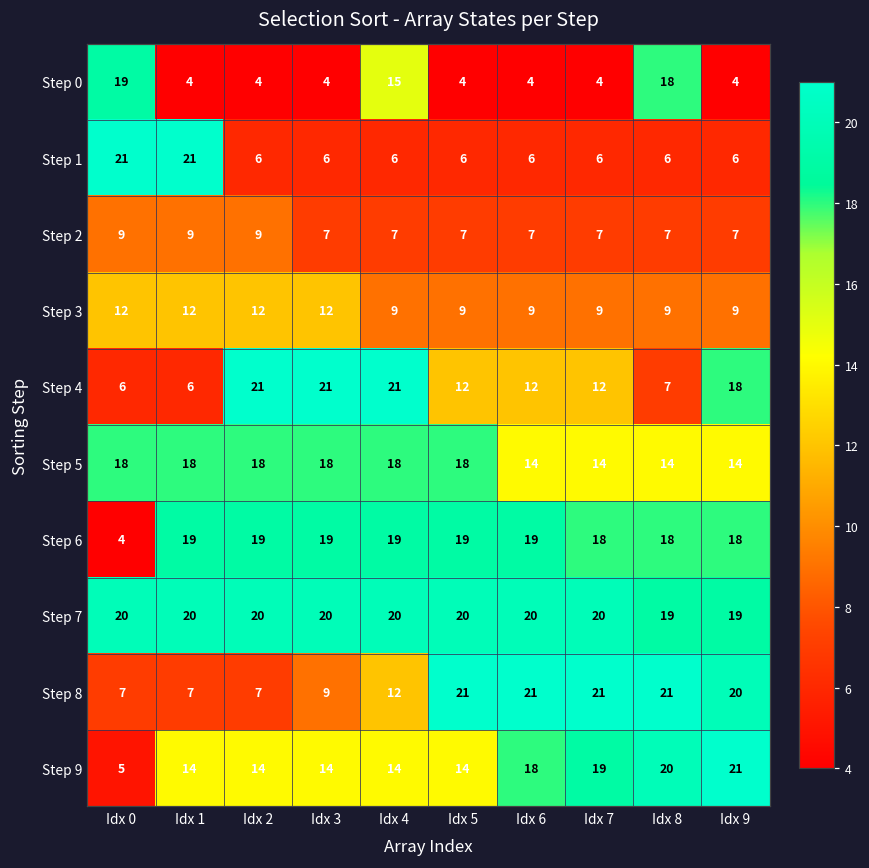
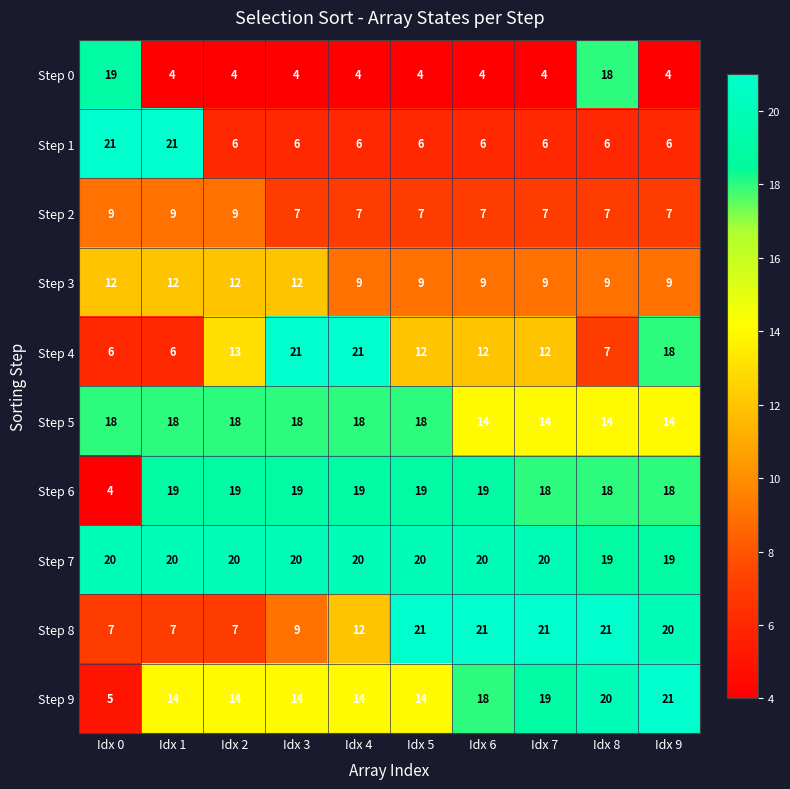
  {
    "Step 0": {
      "Idx 0": 19,
      "Idx 1": 4,
      "Idx 2": 4,
      "Idx 3": 4,
-     "Idx 4": 15,
+     "Idx 4": 4,
      "Idx 5": 4,
      "Idx 6": 4,
      "Idx 7": 4,
      "Idx 8": 18,
      "Idx 9": 4
    },
    "Step 1": {
      "Idx 0": 21,
      "Idx 1": 21,
      "Idx 2": 6,
      "Idx 3": 6,
      "Idx 4": 6,
      "Idx 5": 6,
      "Idx 6": 6,
      "Idx 7": 6,
      "Idx 8": 6,
      "Idx 9": 6
    },
    "Step 2": {
      "Idx 0": 9,
      "Idx 1": 9,
      "Idx 2": 9,
      "Idx 3": 7,
      "Idx 4": 7,
      "Idx 5": 7,
      "Idx 6": 7,
      "Idx 7": 7,
      "Idx 8": 7,
      "Idx 9": 7
    },
    "Step 3": {
      "Idx 0": 12,
      "Idx 1": 12,
      "Idx 2": 12,
      "Idx 3": 12,
      "Idx 4": 9,
      "Idx 5": 9,
      "Idx 6": 9,
      "Idx 7": 9,
      "Idx 8": 9,
      "Idx 9": 9
    },
    "Step 4": {
      "Idx 0": 6,
      "Idx 1": 6,
-     "Idx 2": 21,
+     "Idx 2": 13,
      "Idx 3": 21,
      "Idx 4": 21,
      "Idx 5": 12,
      "Idx 6": 12,
      "Idx 7": 12,
      "Idx 8": 7,
      "Idx 9": 18
    },
    "Step 5": {
      "Idx 0": 18,
      "Idx 1": 18,
      "Idx 2": 18,
      "Idx 3": 18,
      "Idx 4": 18,
      "Idx 5": 18,
      "Idx 6": 14,
      "Idx 7": 14,
      "Idx 8": 14,
      "Idx 9": 14
    },
    "Step 6": {
      "Idx 0": 4,
      "Idx 1": 19,
      "Idx 2": 19,
      "Idx 3": 19,
      "Idx 4": 19,
      "Idx 5": 19,
      "Idx 6": 19,
      "Idx 7": 18,
      "Idx 8": 18,
      "Idx 9": 18
    },
    "Step 7": {
      "Idx 0": 20,
      "Idx 1": 20,
      "Idx 2": 20,
      "Idx 3": 20,
      "Idx 4": 20,
      "Idx 5": 20,
      "Idx 6": 20,
      "Idx 7": 20,
      "Idx 8": 19,
      "Idx 9": 19
    },
    "Step 8": {
      "Idx 0": 7,
      "Idx 1": 7,
      "Idx 2": 7,
      "Idx 3": 9,
      "Idx 4": 12,
      "Idx 5": 21,
      "Idx 6": 21,
      "Idx 7": 21,
      "Idx 8": 21,
      "Idx 9": 20
    },
    "Step 9": {
      "Idx 0": 5,
      "Idx 1": 14,
      "Idx 2": 14,
      "Idx 3": 14,
      "Idx 4": 14,
      "Idx 5": 14,
      "Idx 6": 18,
      "Idx 7": 19,
      "Idx 8": 20,
      "Idx 9": 21
    }
  }
